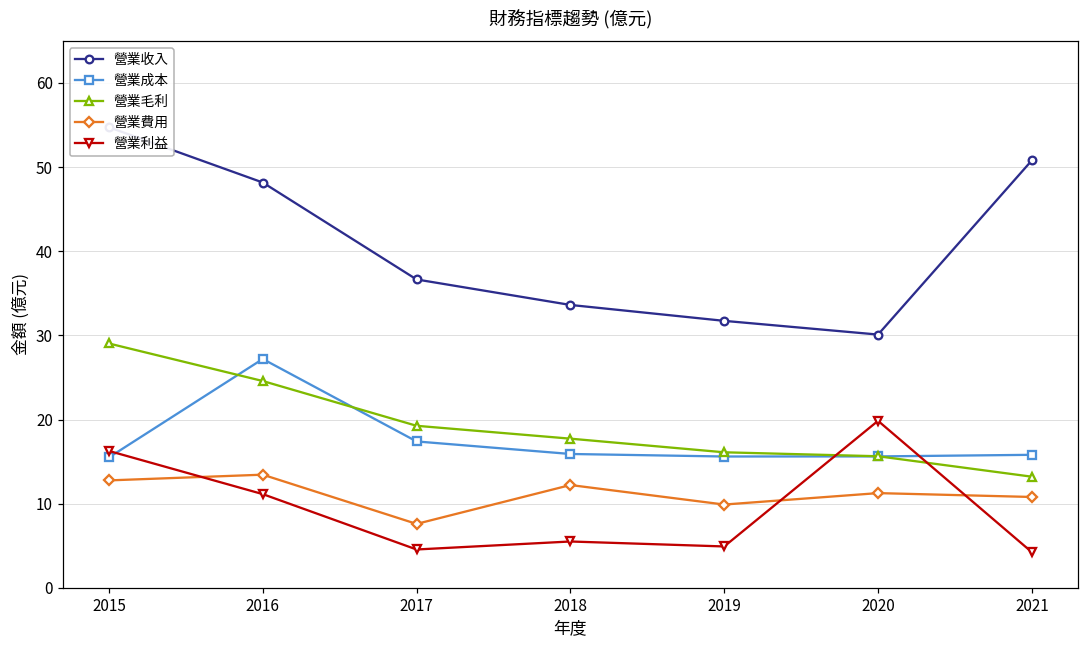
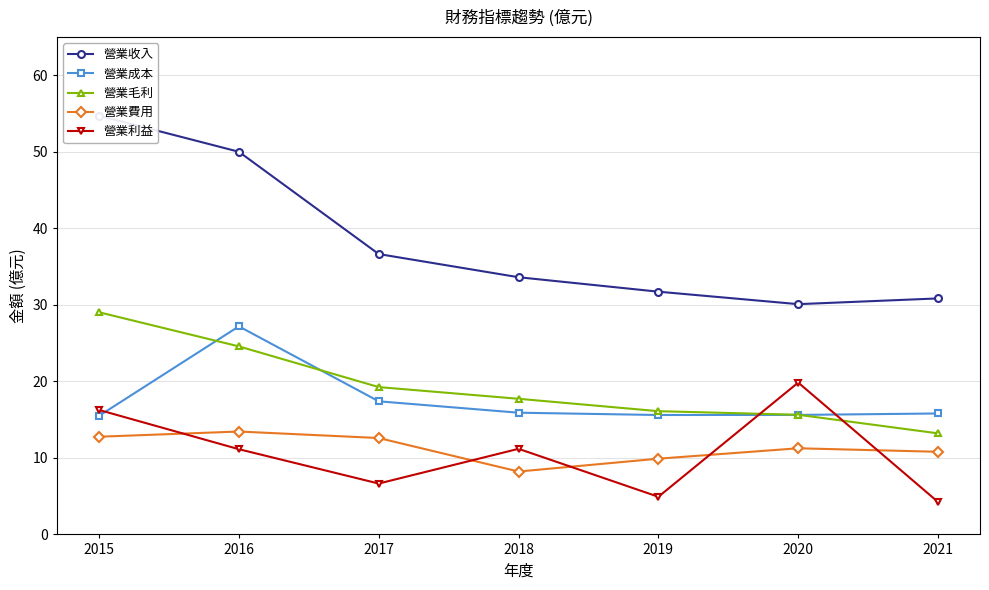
  {
    "營業收入": {
-     "2016": 48,
+     "2016": 50,
      "2017": 37,
      "2018": 34,
      "2019": 32,
      "2020": 30,
-     "2021": 51
+     "2021": 31
    },
    "營業成本": {
      "2015": 16,
      "2016": 27,
      "2017": 17,
      "2018": 16,
      "2019": 16,
      "2021": 16
    },
    "營業毛利": {
      "2015": 29,
      "2016": 25,
      "2017": 19,
      "2018": 18,
      "2019": 16,
      "2021": 13
    },
    "營業費用": {
      "2015": 13,
      "2016": 13,
-     "2017": 8,
-     "2018": 12,
+     "2017": 13,
+     "2018": 8,
      "2019": 10,
      "2020": 11,
      "2021": 11
    },
    "營業利益": {
      "2015": 16,
      "2016": 11,
-     "2017": 5,
-     "2018": 6,
+     "2017": 7,
+     "2018": 11,
      "2019": 5,
      "2020": 20,
      "2021": 4
    }
  }
